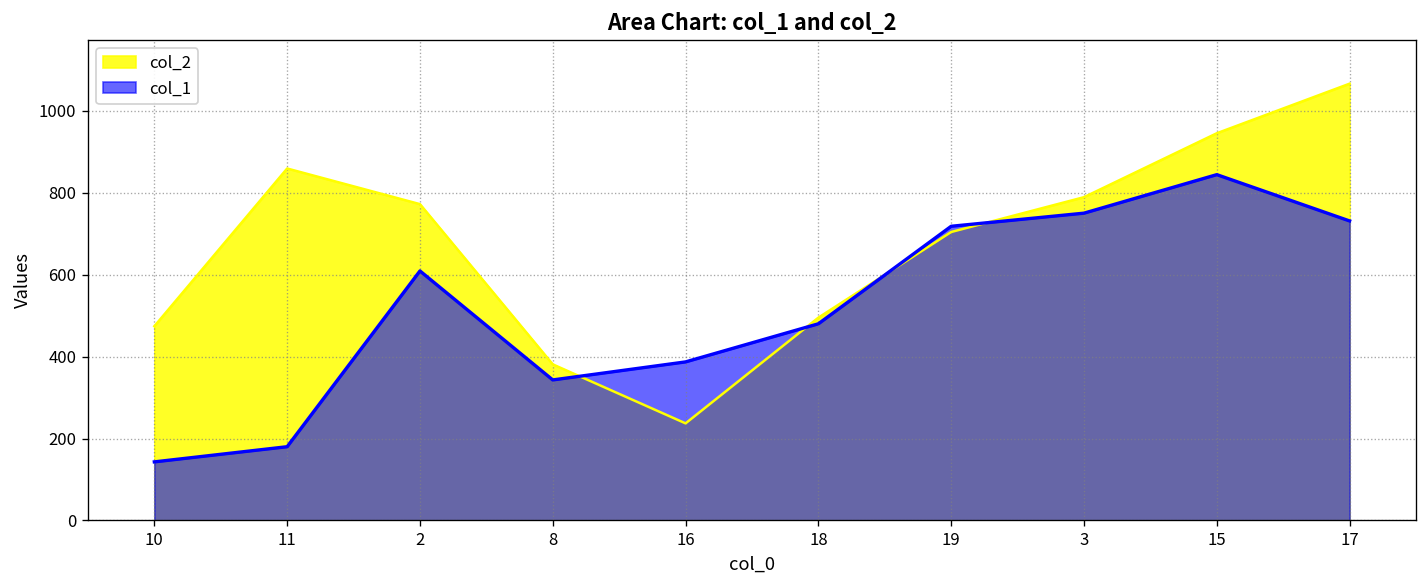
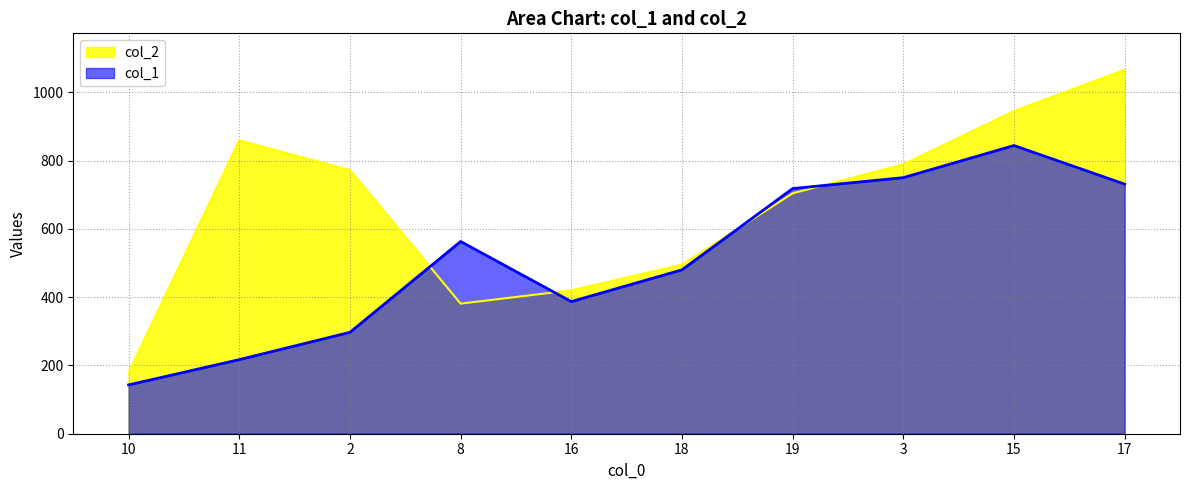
  {
    "col_2": {
-     "10": 470,
+     "10": 180,
      "11": 860,
      "2": 770,
      "8": 380,
-     "16": 240,
+     "16": 420,
      "18": 500,
      "19": 700,
      "3": 790,
      "15": 950,
      "17": 1070
    },
    "col_1": {
      "10": 140,
-     "11": 180,
-     "2": 610,
-     "8": 340,
+     "11": 220,
+     "2": 300,
+     "8": 560,
      "16": 390,
      "18": 480,
      "19": 720,
      "3": 750,
      "15": 840,
      "17": 730
    }
  }
